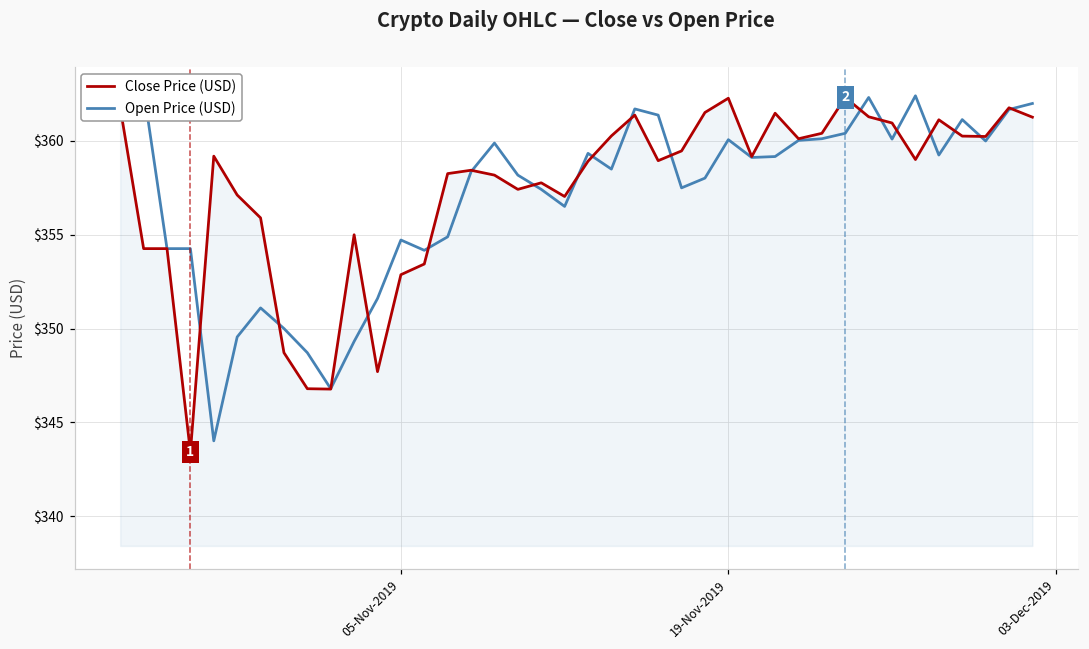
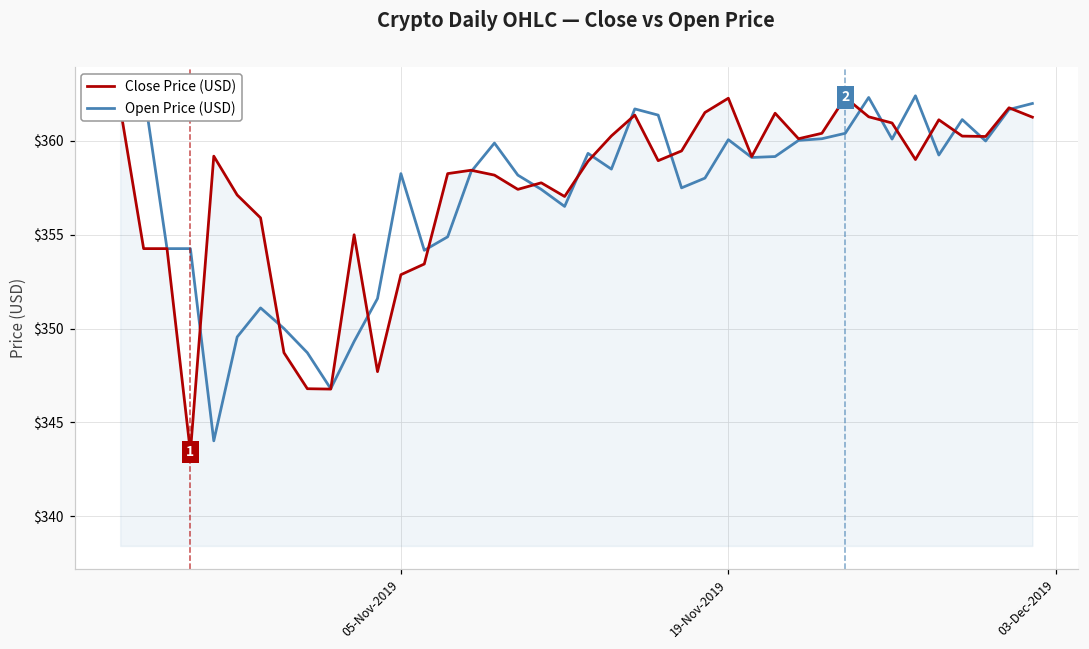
  {
    "Close Price (USD)": {
      "05-Nov-2019": "$352.9",
      "19-Nov-2019": "$362.3"
    },
    "Open Price (USD)": {
-     "05-Nov-2019": "$354.7",
+     "05-Nov-2019": "$358.3",
      "19-Nov-2019": "$360.1"
    }
  }
